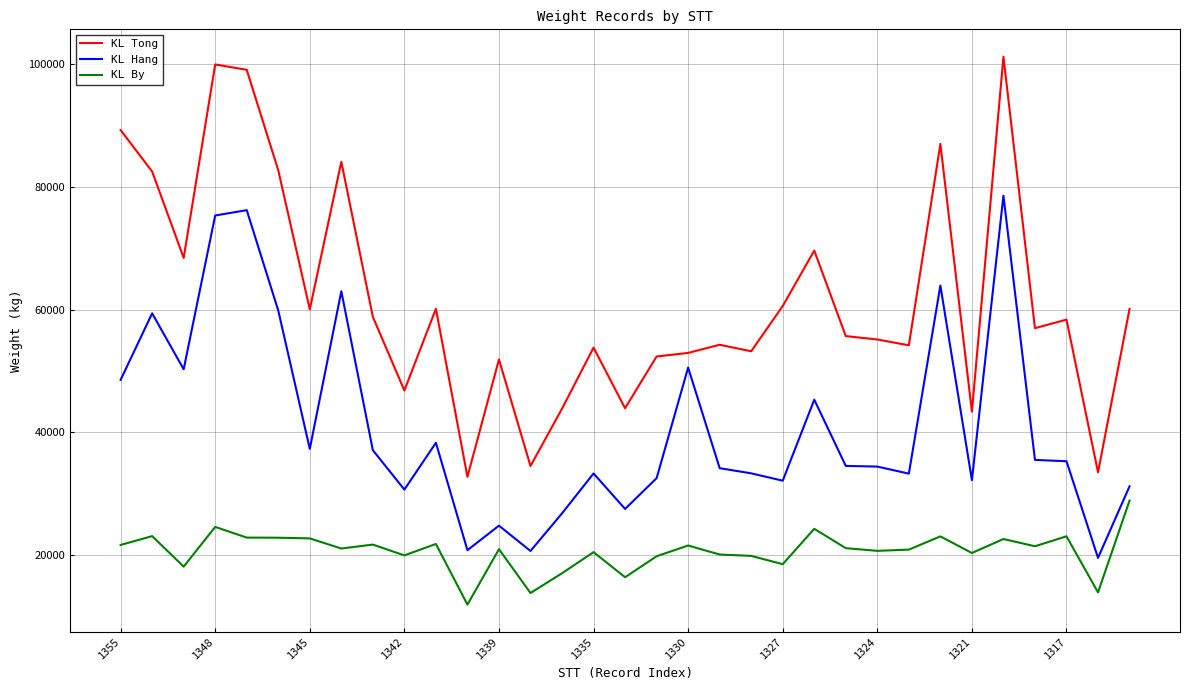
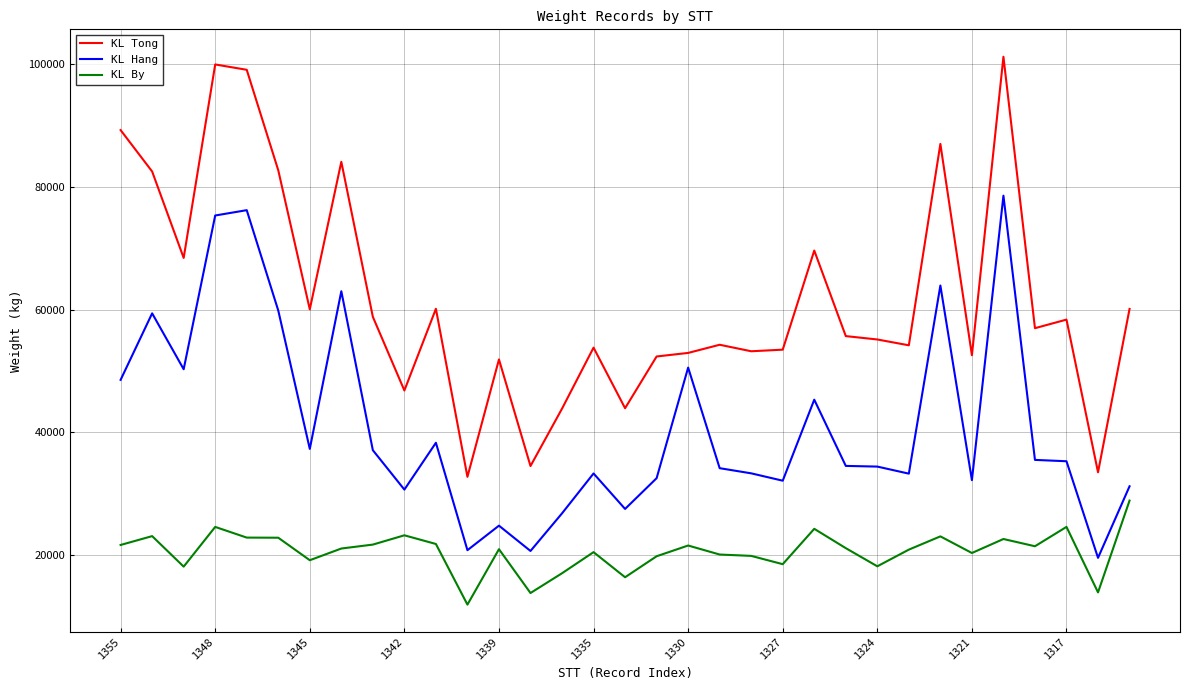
  {
    "KL Tong": {
      "1355": 89000,
      "1348": 100000,
      "1345": 60000,
      "1342": 47000,
      "1339": 52000,
      "1335": 54000,
      "1330": 53000,
-     "1327": 61000,
+     "1327": 53000,
      "1324": 55000,
-     "1321": 43000,
+     "1321": 53000,
      "1317": 58000
    },
    "KL Hang": {
      "1355": 49000,
      "1348": 75000,
      "1345": 37000,
      "1342": 31000,
      "1339": 25000,
      "1335": 33000,
      "1330": 51000,
      "1327": 32000,
      "1324": 34000,
      "1321": 32000,
      "1317": 35000
    },
    "KL By": {
      "1355": 22000,
      "1348": 25000,
-     "1345": 23000,
-     "1342": 20000,
+     "1345": 19000,
+     "1342": 23000,
      "1339": 21000,
      "1335": 21000,
      "1330": 22000,
      "1327": 19000,
-     "1324": 21000,
+     "1324": 18000,
      "1321": 20000,
-     "1317": 23000
+     "1317": 25000
    }
  }
